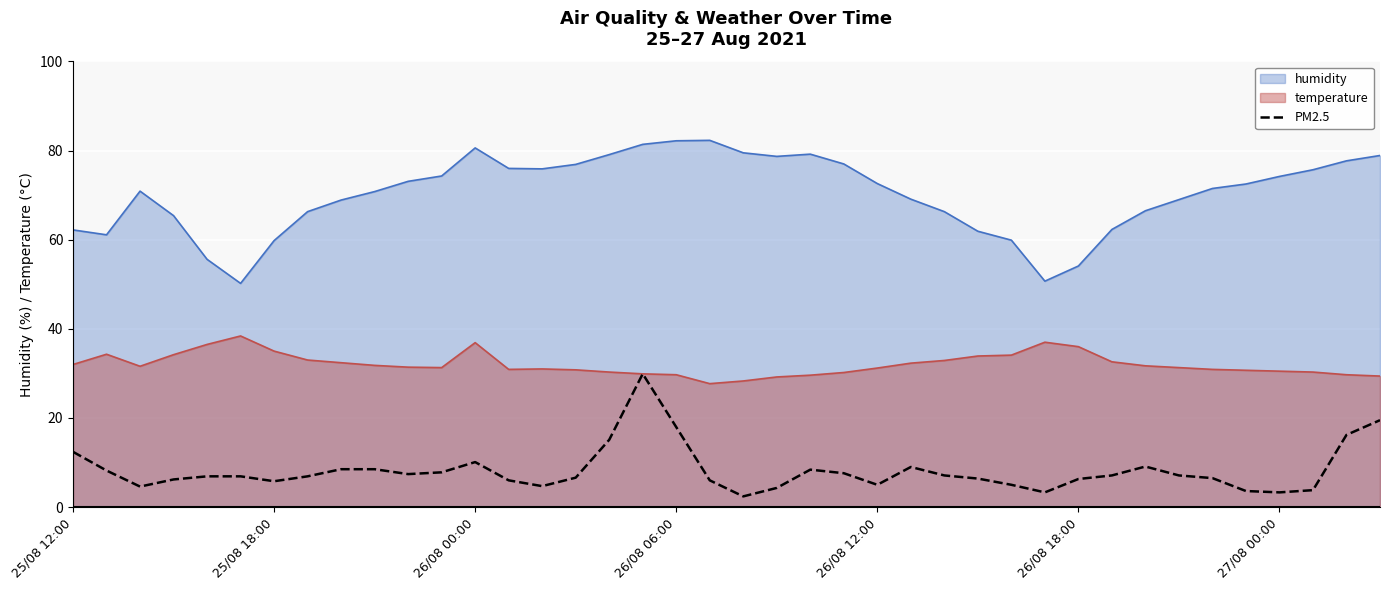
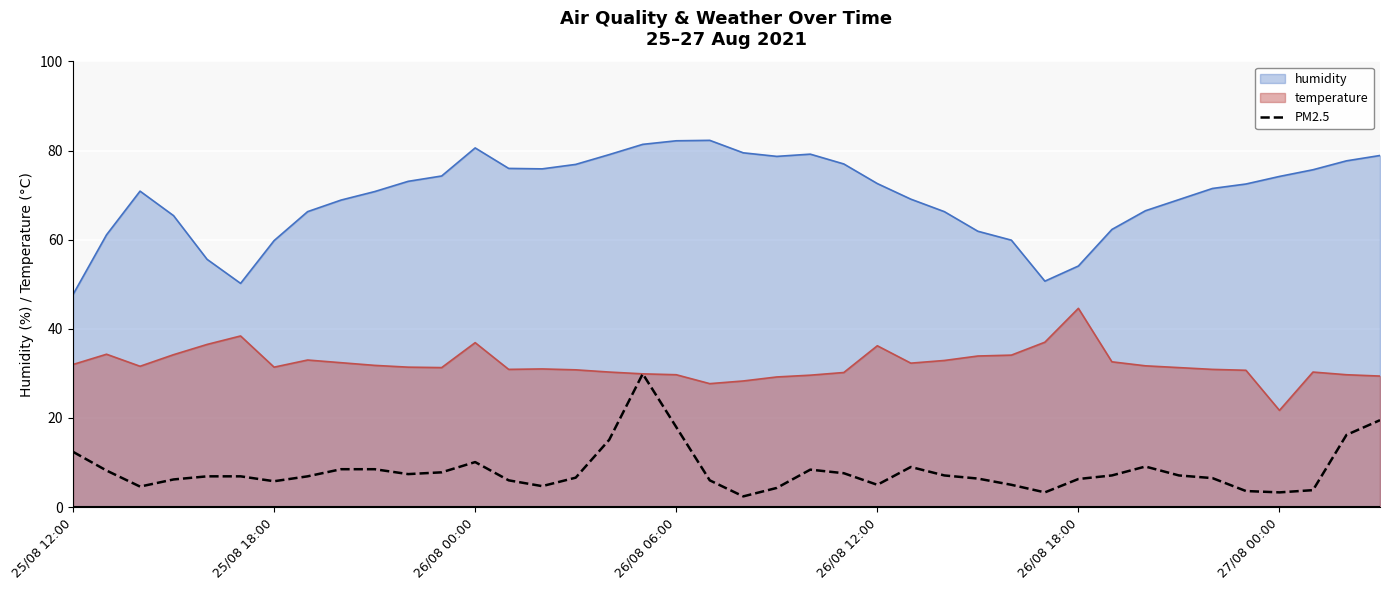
  {
    "humidity": {
-     "25/08 12:00": 62,
+     "25/08 12:00": 48,
      "25/08 18:00": 60,
      "26/08 00:00": 81,
      "26/08 06:00": 82,
      "26/08 12:00": 73,
      "26/08 18:00": 54,
      "27/08 00:00": 74
    },
    "temperature": {
      "25/08 12:00": 32,
-     "25/08 18:00": 35,
+     "25/08 18:00": 31,
      "26/08 00:00": 37,
      "26/08 06:00": 30,
-     "26/08 12:00": 31,
-     "26/08 18:00": 36,
-     "27/08 00:00": 31
+     "26/08 12:00": 36,
+     "26/08 18:00": 45,
+     "27/08 00:00": 22
    },
    "PM2.5": {
      "25/08 12:00": 12,
      "25/08 18:00": 6,
      "26/08 00:00": 10,
      "26/08 06:00": 18,
      "26/08 12:00": 5,
      "26/08 18:00": 6,
      "27/08 00:00": 3
    }
  }
